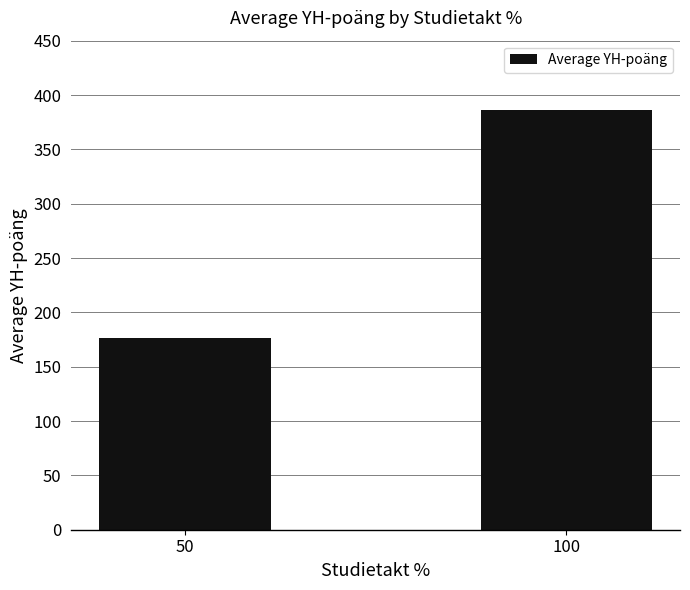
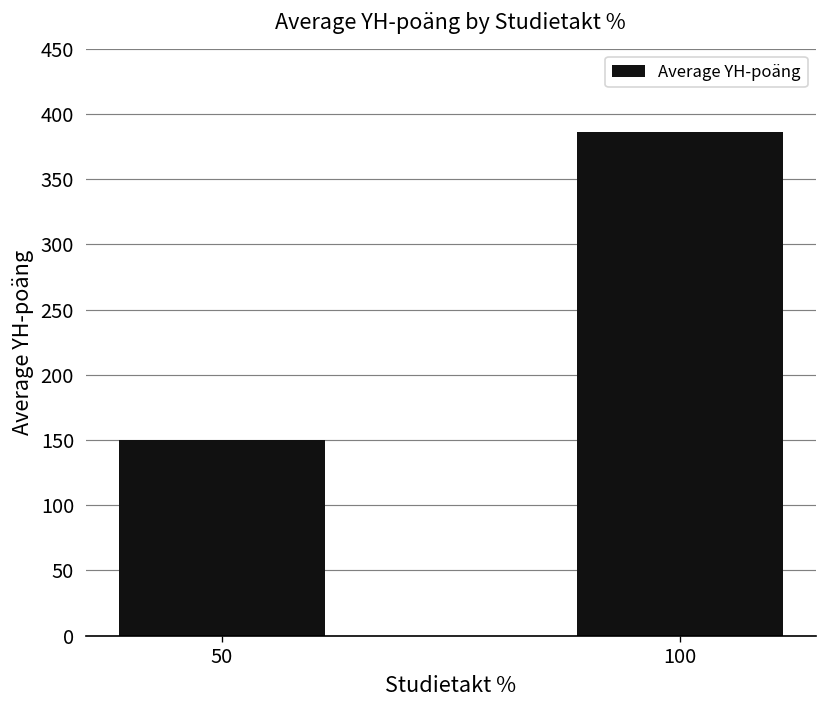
  {
-   "50": 176,
+   "50": 150,
    "100": 387
  }
